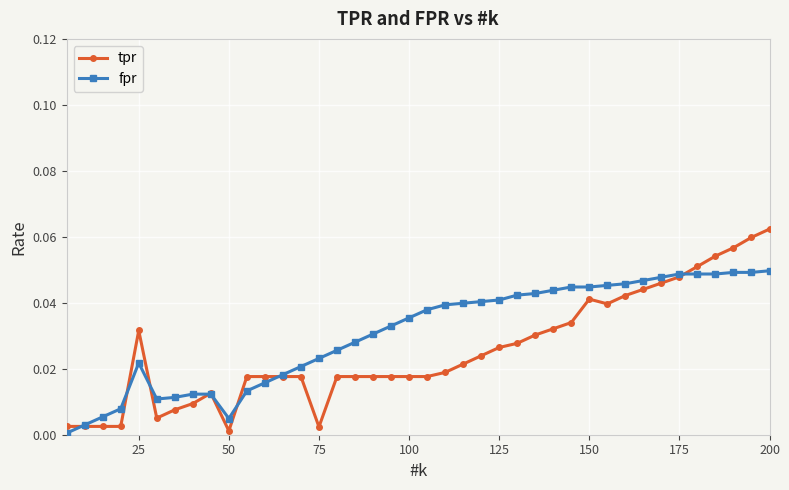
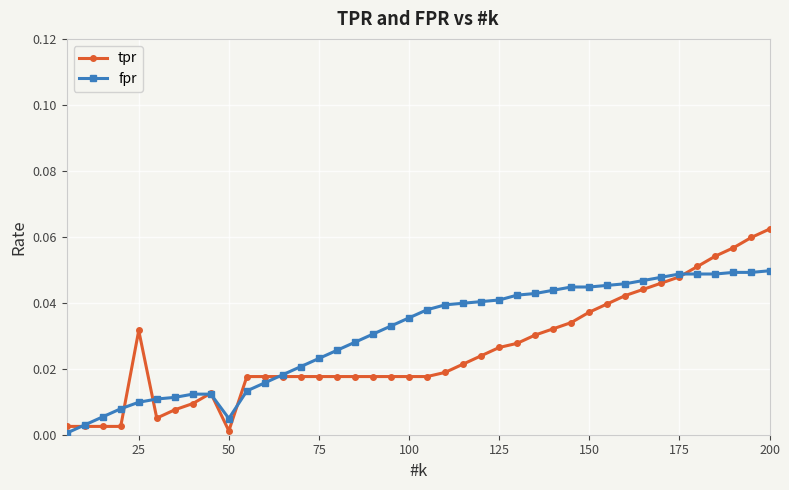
  {
    "tpr": {
      "25": 0.032,
      "50": 0.001,
-     "75": 0.002,
+     "75": 0.018,
      "100": 0.018,
      "125": 0.026,
-     "150": 0.041,
+     "150": 0.037,
      "175": 0.048,
      "200": 0.062
    },
    "fpr": {
-     "25": 0.022,
+     "25": 0.010,
      "50": 0.005,
      "75": 0.023,
      "100": 0.035,
      "125": 0.041,
      "150": 0.045,
      "175": 0.049,
      "200": 0.050
    }
  }
